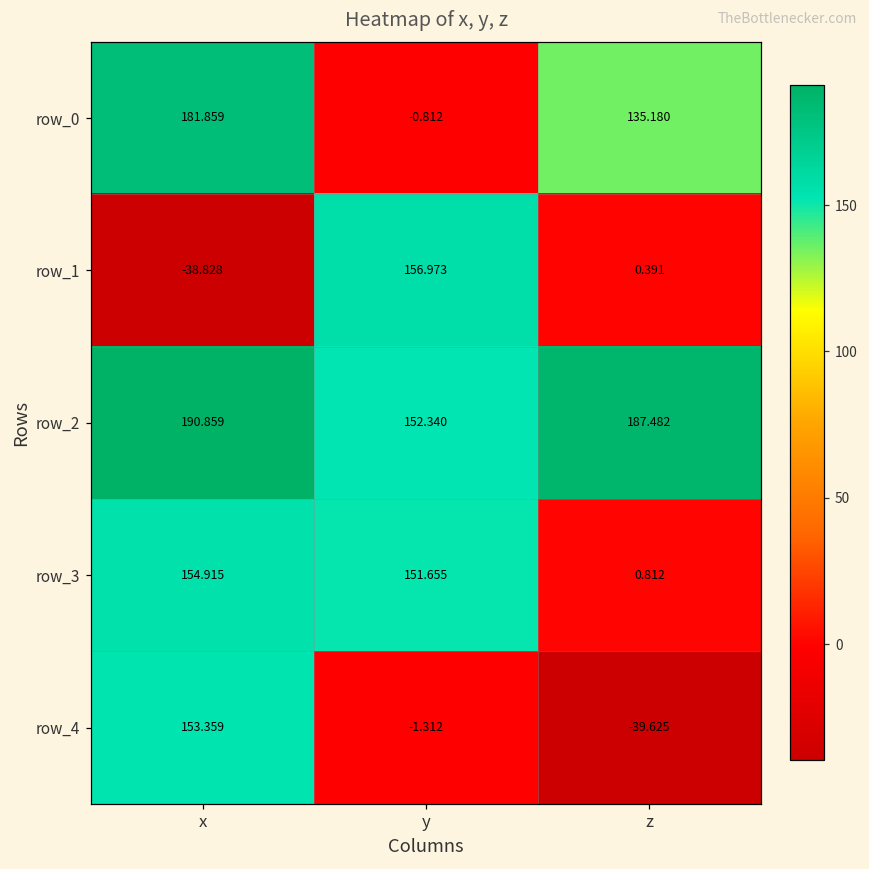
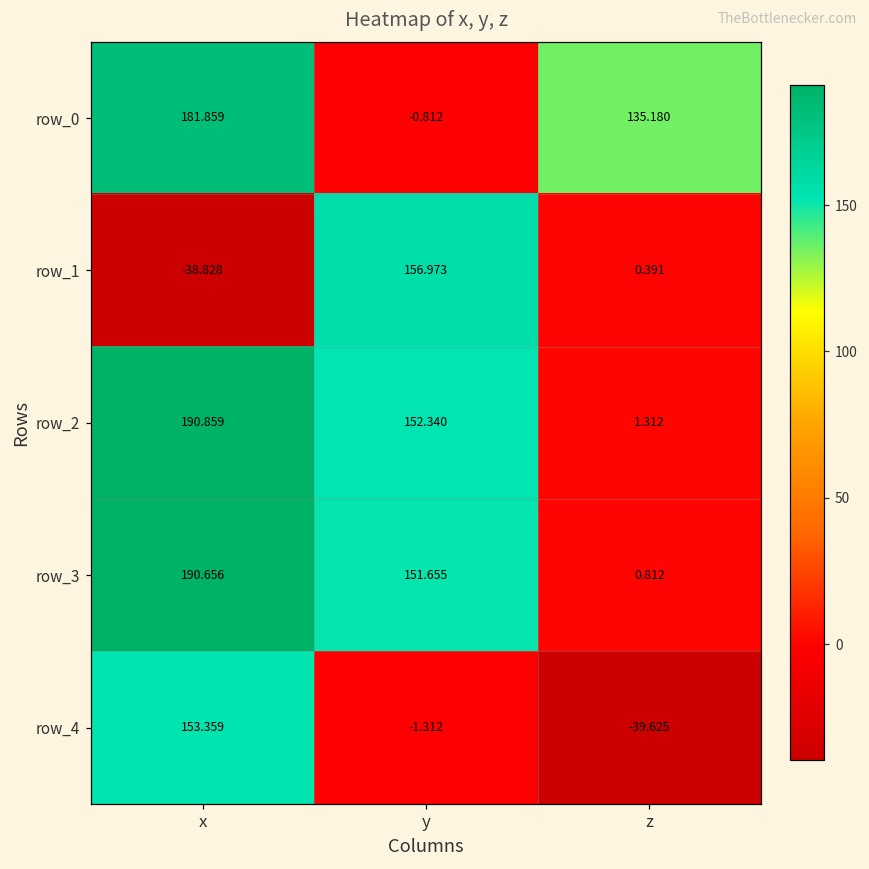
  {
    "row_0": {
      "x": 181.859,
      "y": -0.812,
      "z": 135.180
    },
    "row_1": {
      "x": -38.828,
      "y": 156.973,
      "z": 0.391
    },
    "row_2": {
      "x": 190.859,
      "y": 152.340,
-     "z": 187.482
+     "z": 1.312
    },
    "row_3": {
-     "x": 154.915,
+     "x": 190.656,
      "y": 151.655,
      "z": 0.812
    },
    "row_4": {
      "x": 153.359,
      "y": -1.312,
      "z": -39.625
    }
  }
